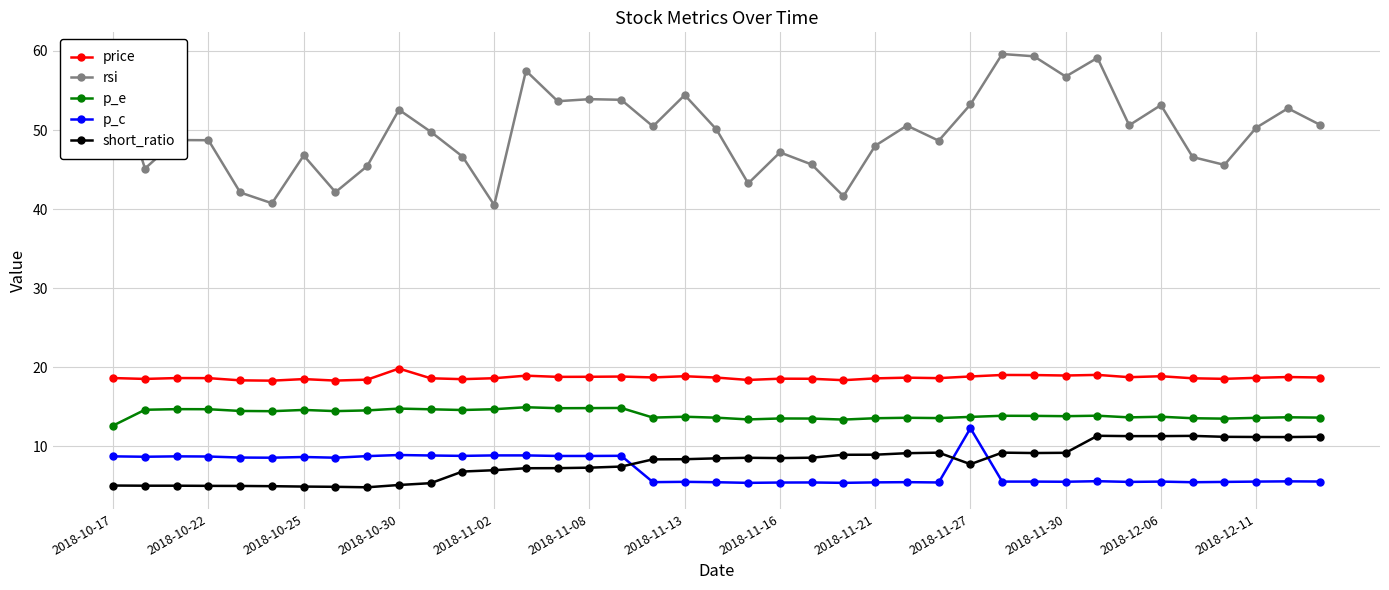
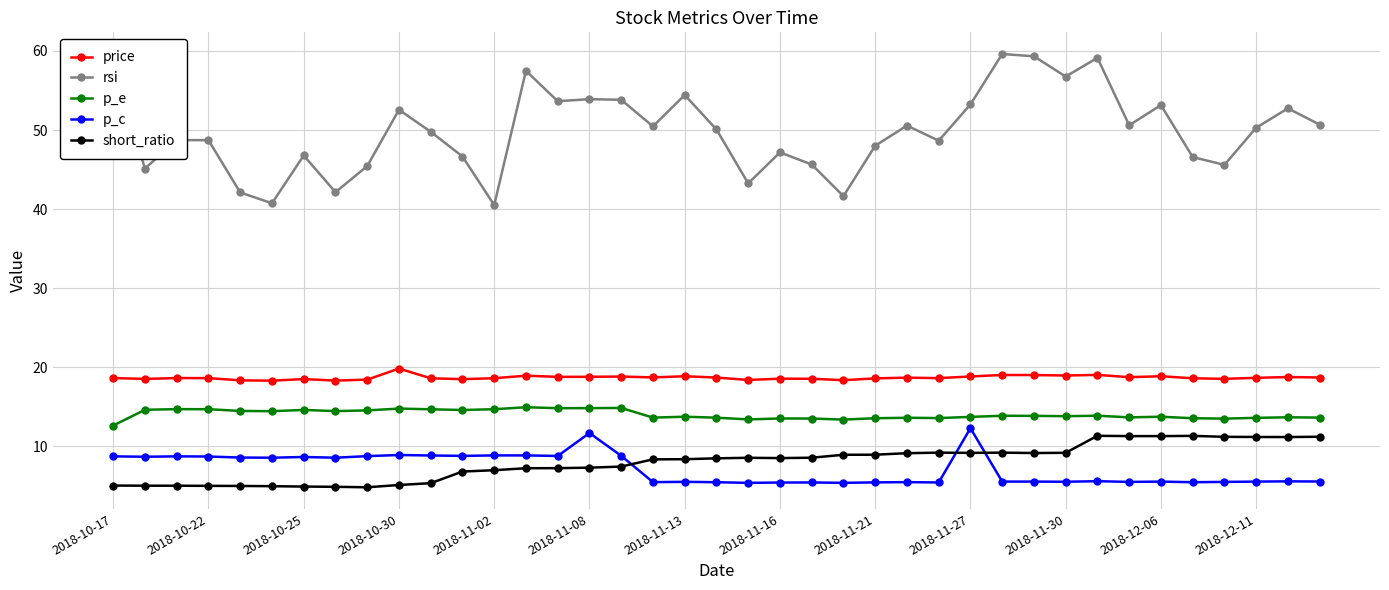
  {
    "price": {
      "2018-10-17": 19,
      "2018-10-22": 19,
      "2018-10-25": 19,
      "2018-10-30": 20,
      "2018-11-02": 19,
      "2018-11-08": 19,
      "2018-11-13": 19,
      "2018-11-16": 19,
      "2018-11-21": 19,
      "2018-11-27": 19,
      "2018-11-30": 19,
      "2018-12-06": 19,
      "2018-12-11": 19
    },
    "rsi": {
      "2018-10-22": 49,
      "2018-10-25": 47,
      "2018-10-30": 53,
      "2018-11-02": 41,
      "2018-11-08": 54,
      "2018-11-13": 54,
      "2018-11-16": 47,
      "2018-11-21": 48,
      "2018-11-27": 53,
      "2018-11-30": 57,
      "2018-12-06": 53,
      "2018-12-11": 50
    },
    "p_e": {
      "2018-10-17": 13,
      "2018-10-22": 15,
      "2018-10-25": 15,
      "2018-10-30": 15,
      "2018-11-02": 15,
      "2018-11-08": 15,
      "2018-11-13": 14,
      "2018-11-16": 14,
      "2018-11-21": 14,
      "2018-11-27": 14,
      "2018-11-30": 14,
      "2018-12-06": 14,
      "2018-12-11": 14
    },
    "p_c": {
      "2018-10-17": 9,
      "2018-10-22": 9,
      "2018-10-25": 9,
      "2018-10-30": 9,
      "2018-11-02": 9,
-     "2018-11-08": 9,
+     "2018-11-08": 12,
      "2018-11-13": 6,
      "2018-11-16": 5,
      "2018-11-21": 5,
      "2018-11-27": 12,
      "2018-11-30": 6,
      "2018-12-06": 6,
      "2018-12-11": 6
    },
    "short_ratio": {
      "2018-10-17": 5,
      "2018-10-22": 5,
      "2018-10-25": 5,
      "2018-10-30": 5,
      "2018-11-02": 7,
      "2018-11-08": 7,
      "2018-11-13": 8,
      "2018-11-16": 9,
      "2018-11-21": 9,
-     "2018-11-27": 8,
+     "2018-11-27": 9,
      "2018-11-30": 9,
      "2018-12-06": 11,
      "2018-12-11": 11
    }
  }
